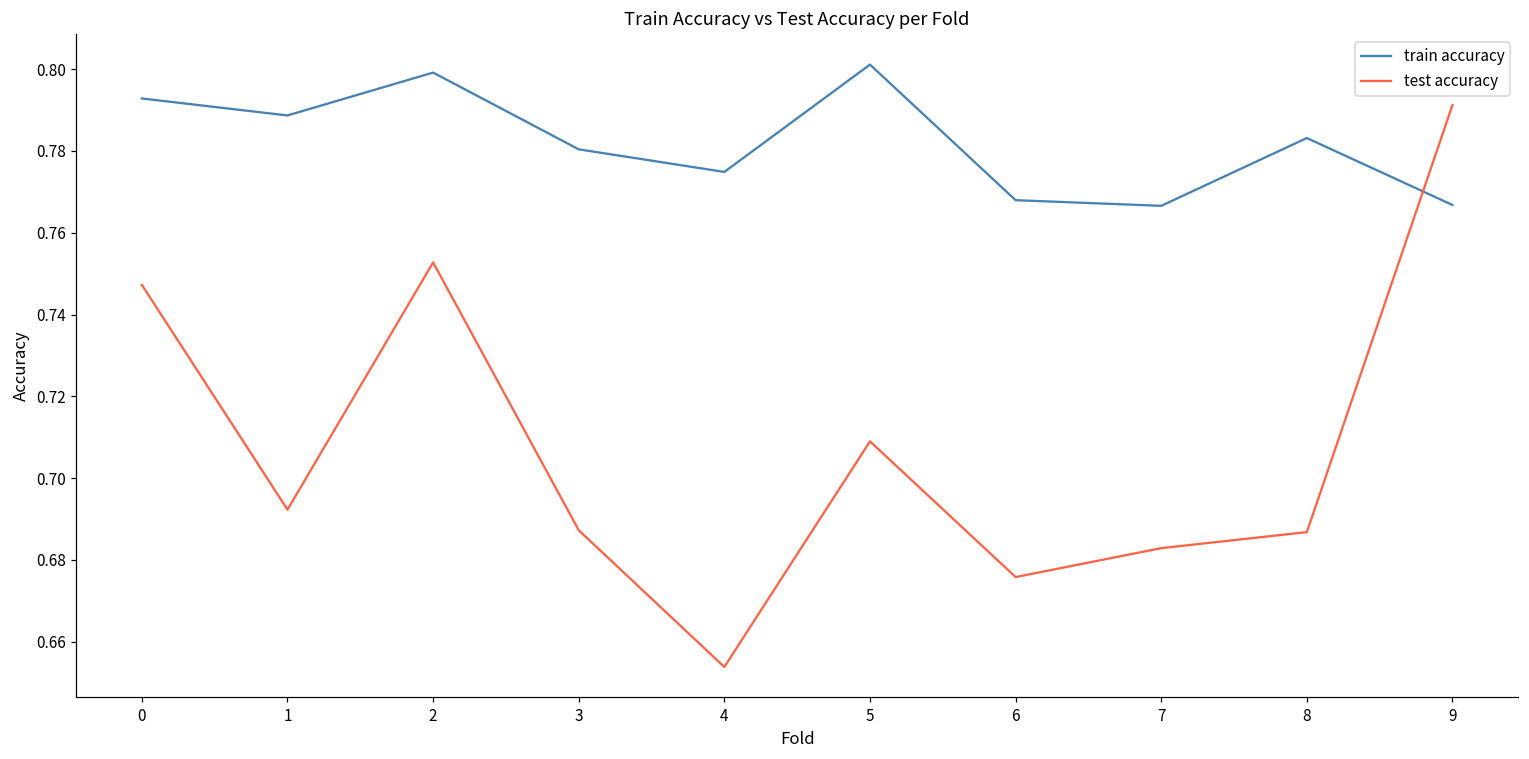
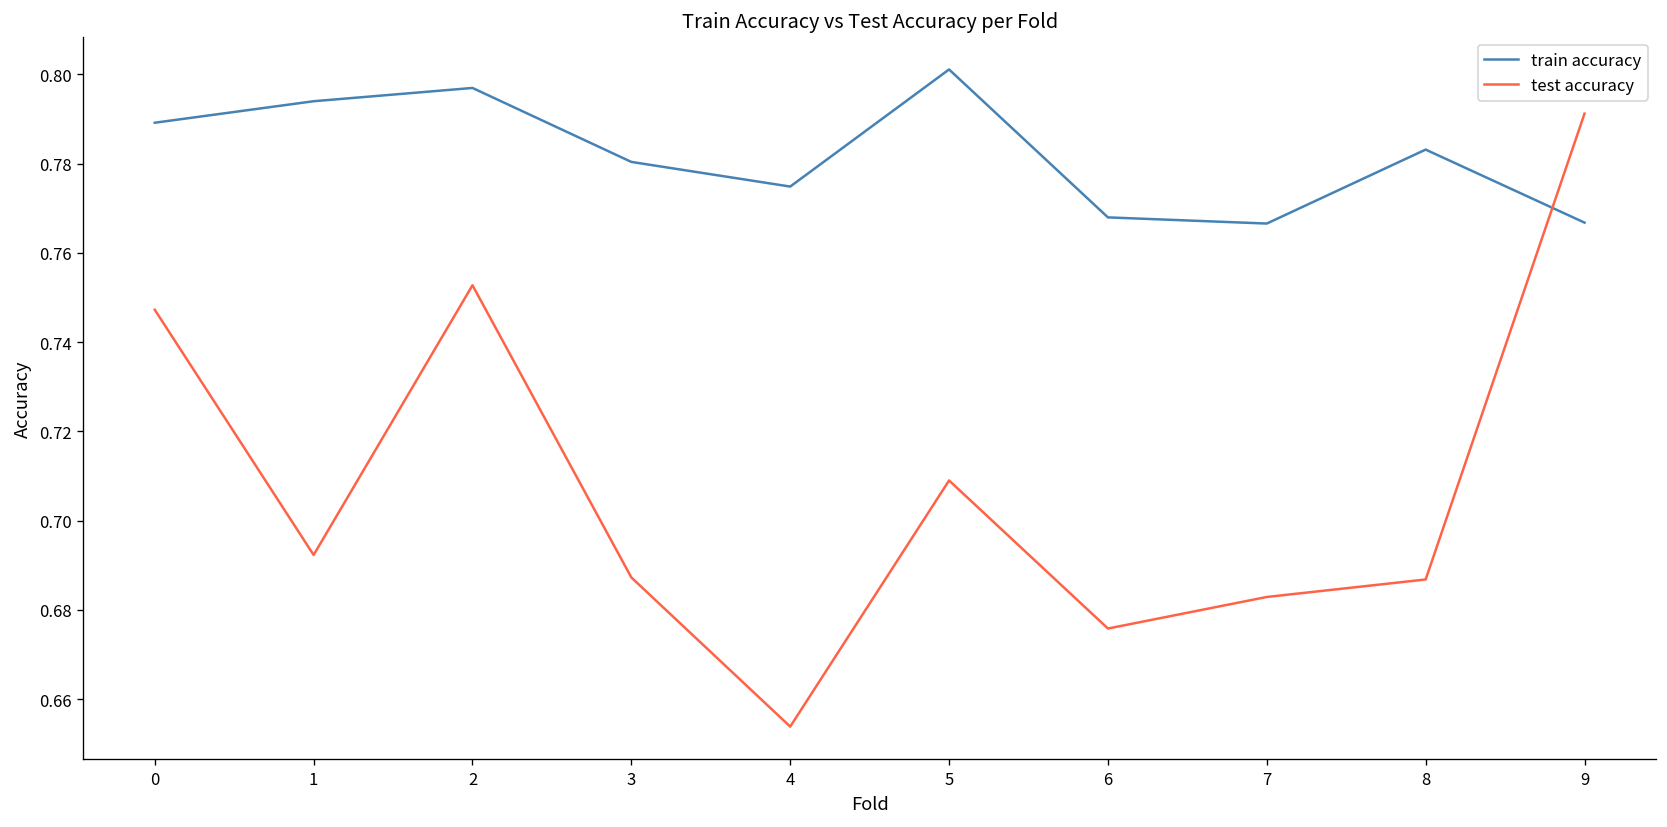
  {
    "train accuracy": {
-     "0": 0.793,
-     "1": 0.789,
-     "2": 0.799,
+     "0": 0.789,
+     "1": 0.794,
+     "2": 0.797,
      "3": 0.780,
      "4": 0.775,
      "5": 0.801,
      "6": 0.768,
      "7": 0.767,
      "8": 0.783,
      "9": 0.767
    },
    "test accuracy": {
      "0": 0.747,
      "1": 0.692,
      "2": 0.753,
      "3": 0.687,
      "4": 0.654,
      "5": 0.709,
      "6": 0.676,
      "7": 0.683,
      "8": 0.687,
      "9": 0.791
    }
  }
